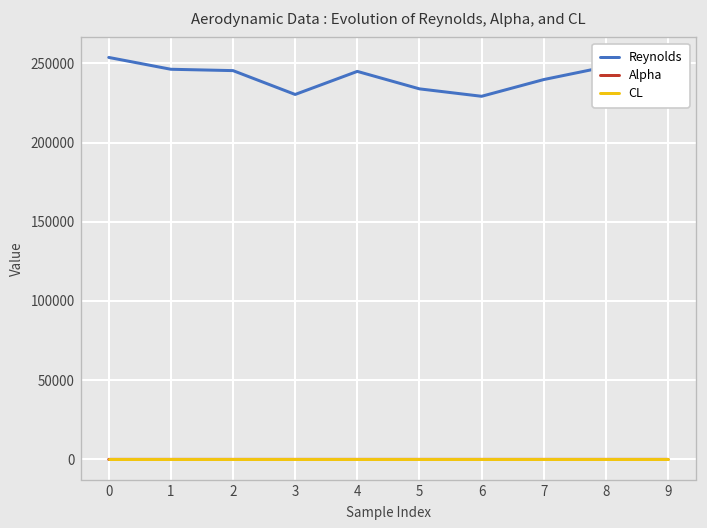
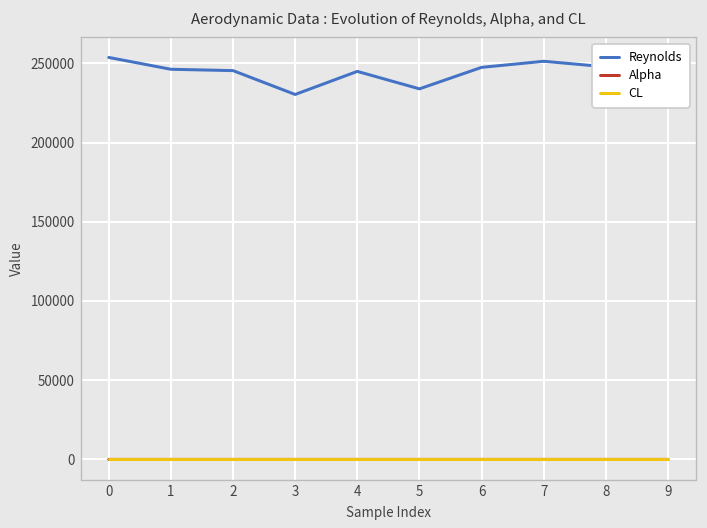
  {
    "Reynolds": {
      "0": 254000,
      "1": 246000,
      "2": 245000,
      "3": 230000,
      "4": 245000,
      "5": 234000,
-     "6": 229000,
-     "7": 240000
+     "6": 247000,
+     "7": 251000
    },
    "CL": {
      "0": 0,
      "1": 0,
      "2": 0,
      "3": 0,
      "4": 0,
      "5": 0,
      "6": 0,
      "7": 0,
      "8": 0,
      "9": 0
    }
  }
